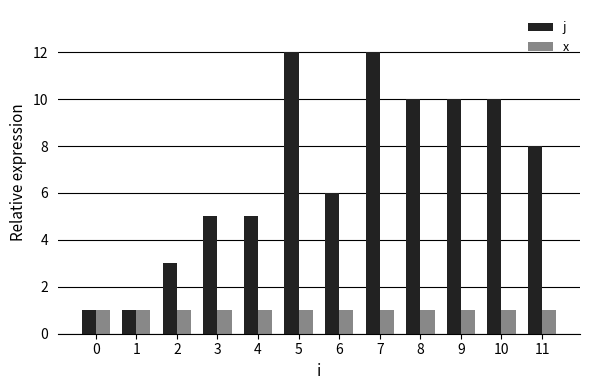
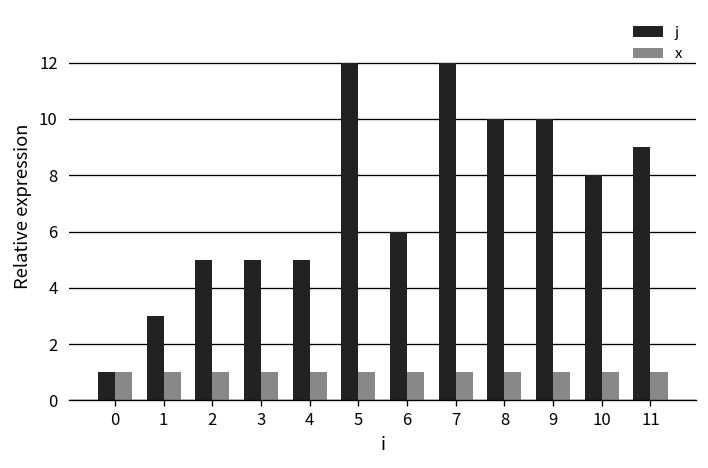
  {
    "j": {
      "0": 1,
-     "1": 1,
-     "2": 3,
+     "1": 3,
+     "2": 5,
      "3": 5,
      "4": 5,
      "5": 12,
      "6": 6,
      "7": 12,
      "8": 10,
      "9": 10,
-     "10": 10,
-     "11": 8
+     "10": 8,
+     "11": 9
    },
    "x": {
      "0": 1,
      "1": 1,
      "2": 1,
      "3": 1,
      "4": 1,
      "5": 1,
      "6": 1,
      "7": 1,
      "8": 1,
      "9": 1,
      "10": 1,
      "11": 1
    }
  }
